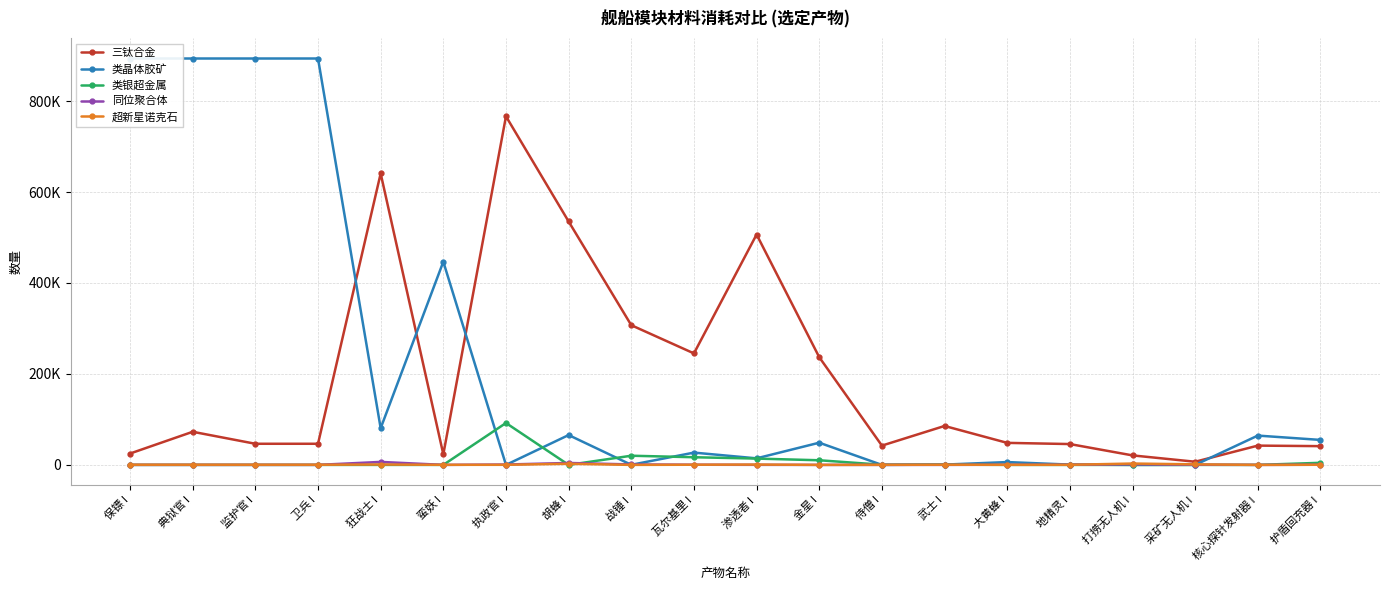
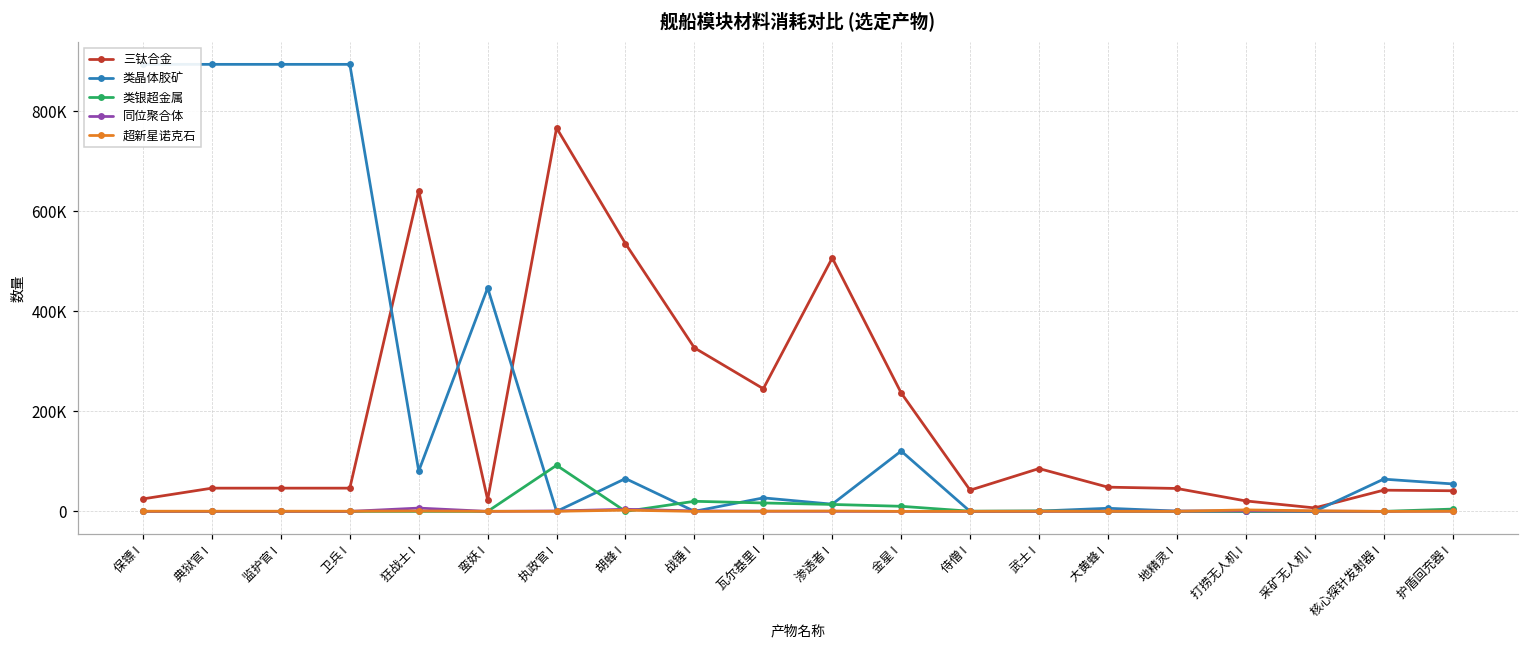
  {
    "三钛合金": {
      "保镖 I": 20000,
-     "典狱官 I": 70000,
+     "典狱官 I": 50000,
      "监护官 I": 50000,
      "卫兵 I": 50000,
      "狂战士 I": 640000,
      "蛮妖 I": 20000,
      "执政官 I": 770000,
      "胡蜂 I": 540000,
-     "战锤 I": 310000,
+     "战锤 I": 330000,
      "瓦尔基里 I": 250000,
      "渗透者 I": 510000,
      "金星 I": 240000,
      "侍僧 I": 40000,
      "武士 I": 90000,
      "大黄蜂 I": 50000,
      "地精灵 I": 50000,
      "打捞无人机 I": 20000,
      "采矿无人机 I": 10000,
      "核心探针发射器 I": 40000,
      "护盾回充器 I": 40000
    },
    "类晶体胶矿": {
      "典狱官 I": 890000,
      "监护官 I": 890000,
      "卫兵 I": 890000,
      "狂战士 I": 80000,
      "蛮妖 I": 450000,
      "胡蜂 I": 70000,
      "瓦尔基里 I": 30000,
-     "金星 I": 50000,
+     "金星 I": 120000,
      "大黄蜂 I": 10000,
      "核心探针发射器 I": 60000,
      "护盾回充器 I": 50000
    },
    "类银超金属": {
      "执政官 I": 90000,
      "战锤 I": 20000,
      "瓦尔基里 I": 20000,
      "金星 I": 10000
    },
    "同位聚合体": {
      "狂战士 I": 10000
    }
  }
